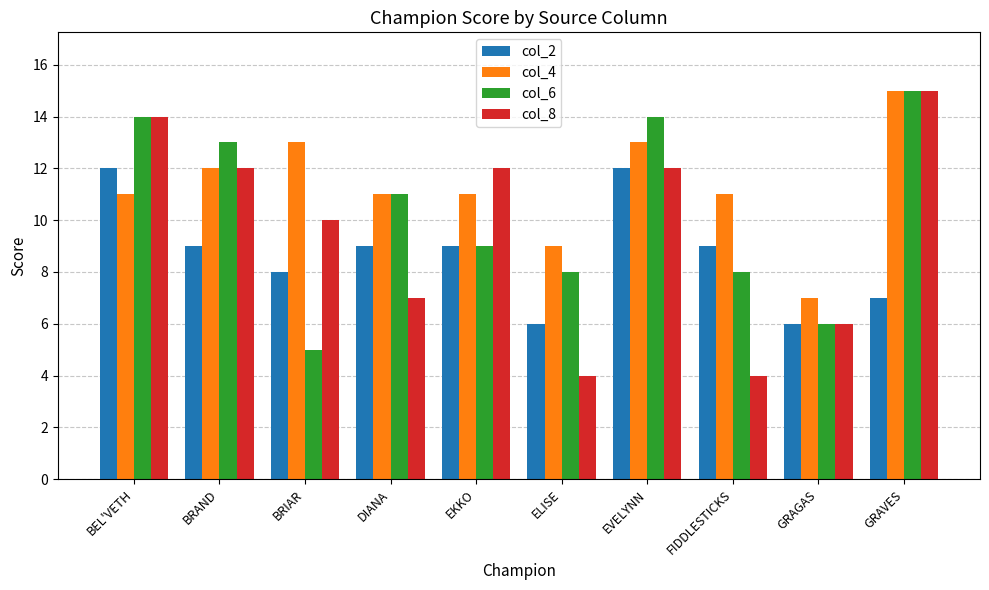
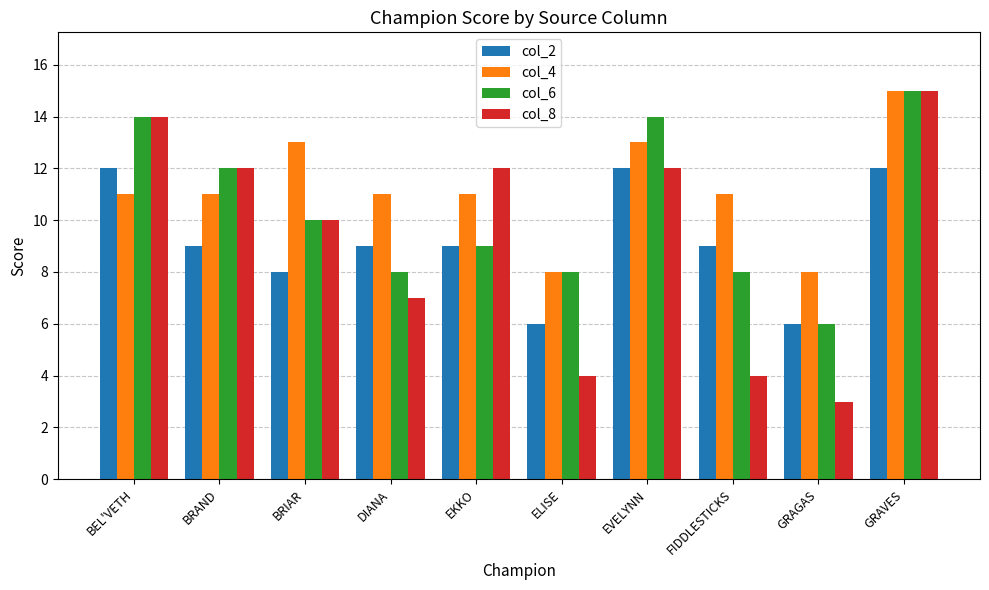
  {
    "col_2": {
      "BEL'VETH": 12,
      "BRAND": 9,
      "BRIAR": 8,
      "DIANA": 9,
      "EKKO": 9,
      "ELISE": 6,
      "EVELYNN": 12,
      "FIDDLESTICKS": 9,
      "GRAGAS": 6,
-     "GRAVES": 7
+     "GRAVES": 12
    },
    "col_4": {
      "BEL'VETH": 11,
-     "BRAND": 12,
+     "BRAND": 11,
      "BRIAR": 13,
      "DIANA": 11,
      "EKKO": 11,
-     "ELISE": 9,
+     "ELISE": 8,
      "EVELYNN": 13,
      "FIDDLESTICKS": 11,
-     "GRAGAS": 7,
+     "GRAGAS": 8,
      "GRAVES": 15
    },
    "col_6": {
      "BEL'VETH": 14,
-     "BRAND": 13,
-     "BRIAR": 5,
-     "DIANA": 11,
+     "BRAND": 12,
+     "BRIAR": 10,
+     "DIANA": 8,
      "EKKO": 9,
      "ELISE": 8,
      "EVELYNN": 14,
      "FIDDLESTICKS": 8,
      "GRAGAS": 6,
      "GRAVES": 15
    },
    "col_8": {
      "BEL'VETH": 14,
      "BRAND": 12,
      "BRIAR": 10,
      "DIANA": 7,
      "EKKO": 12,
      "ELISE": 4,
      "EVELYNN": 12,
      "FIDDLESTICKS": 4,
-     "GRAGAS": 6,
+     "GRAGAS": 3,
      "GRAVES": 15
    }
  }
